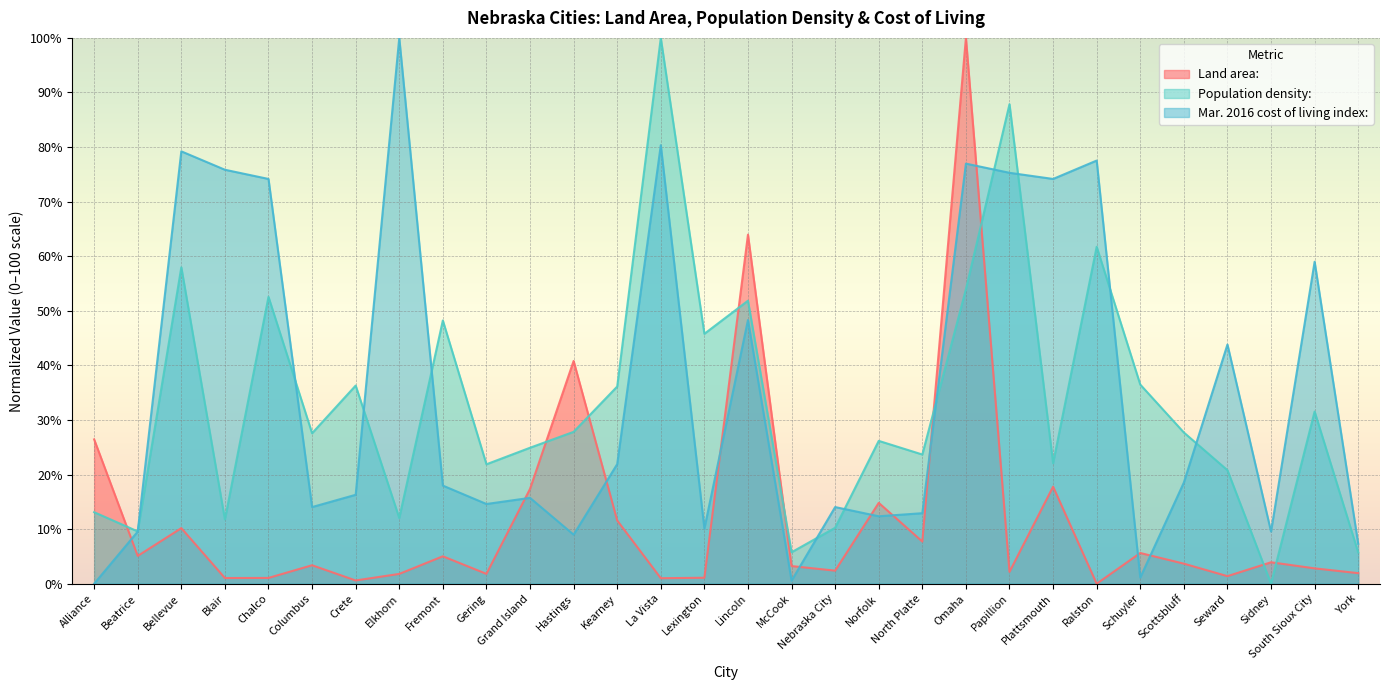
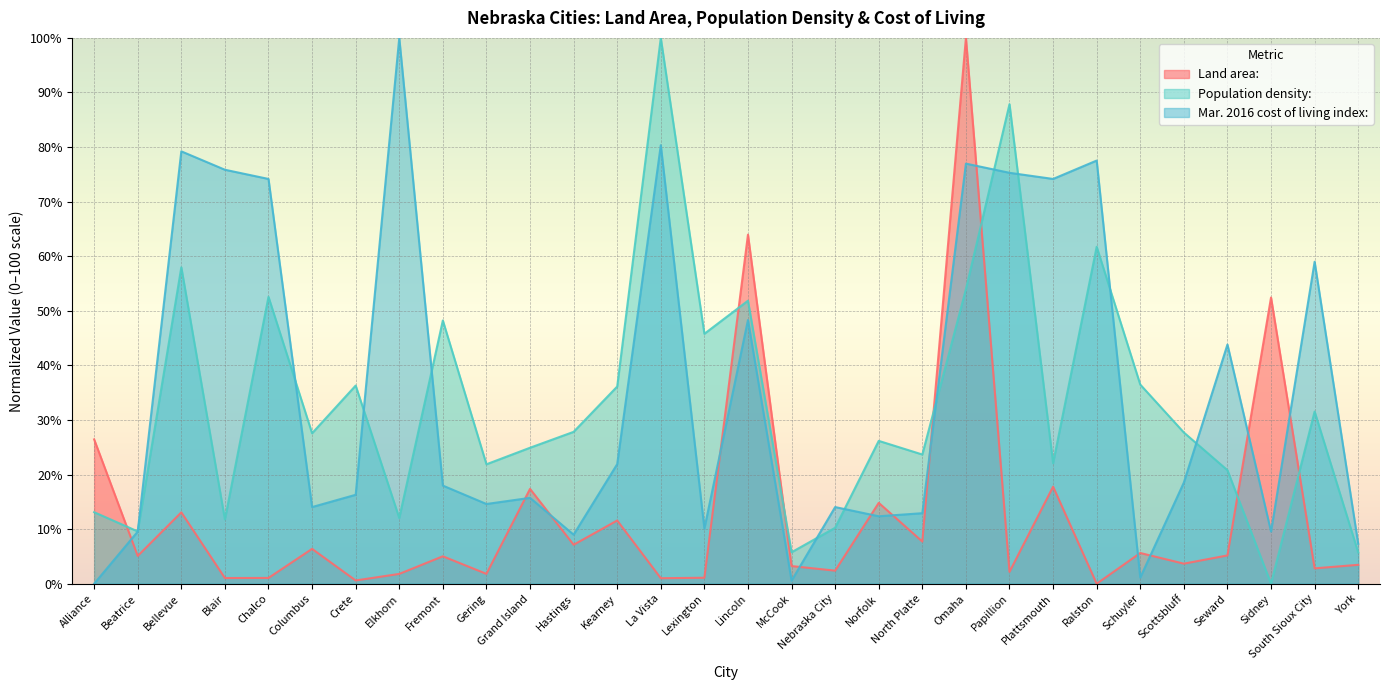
  {
    "Land area:": {
      "Alliance": "26%",
      "Beatrice": "5%",
-     "Bellevue": "10%",
+     "Bellevue": "13%",
      "Blair": "1%",
      "Chalco": "1%",
-     "Columbus": "3%",
+     "Columbus": "6%",
      "Crete": "1%",
      "Elkhorn": "2%",
      "Fremont": "5%",
      "Gering": "2%",
      "Grand Island": "17%",
-     "Hastings": "41%",
+     "Hastings": "7%",
      "Kearney": "12%",
      "La Vista": "1%",
      "Lexington": "1%",
      "Lincoln": "64%",
      "McCook": "3%",
      "Nebraska City": "2%",
      "Norfolk": "15%",
      "North Platte": "8%",
      "Omaha": "100%",
      "Papillion": "2%",
      "Plattsmouth": "18%",
      "Ralston": "0%",
      "Schuyler": "6%",
      "Scottsbluff": "4%",
-     "Seward": "1%",
-     "Sidney": "4%",
+     "Seward": "5%",
+     "Sidney": "52%",
      "South Sioux City": "3%",
-     "York": "2%"
+     "York": "3%"
    }
  }
